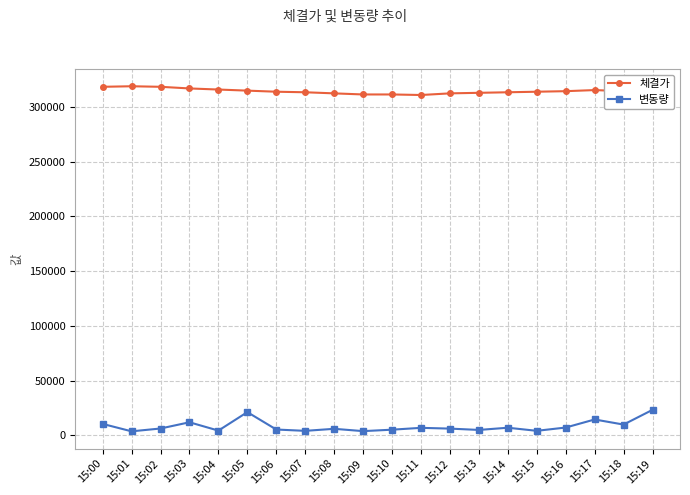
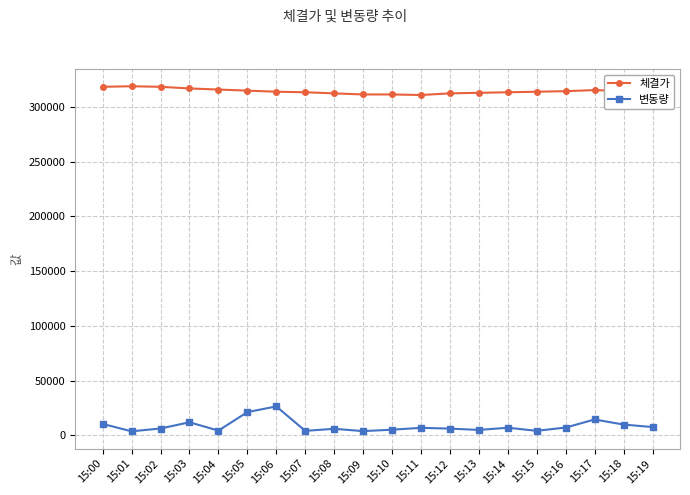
  {
    "체결가": {
      "15:00": 319000,
      "15:01": 319000,
      "15:02": 319000,
      "15:03": 317000,
      "15:04": 316000,
      "15:05": 315000,
      "15:06": 314000,
      "15:07": 314000,
      "15:08": 313000,
      "15:09": 312000,
      "15:10": 312000,
      "15:11": 311000,
      "15:12": 313000,
      "15:13": 313000,
      "15:14": 314000,
      "15:15": 314000,
      "15:16": 315000,
      "15:17": 316000
    },
    "변동량": {
      "15:00": 10000,
      "15:01": 4000,
      "15:02": 6000,
      "15:03": 12000,
      "15:04": 4000,
      "15:05": 21000,
-     "15:06": 5000,
+     "15:06": 26000,
      "15:07": 4000,
      "15:08": 6000,
      "15:09": 4000,
      "15:10": 5000,
      "15:11": 7000,
      "15:12": 6000,
      "15:13": 5000,
      "15:14": 7000,
      "15:15": 4000,
      "15:16": 7000,
      "15:17": 14000,
      "15:18": 10000,
-     "15:19": 23000
+     "15:19": 8000
    }
  }
